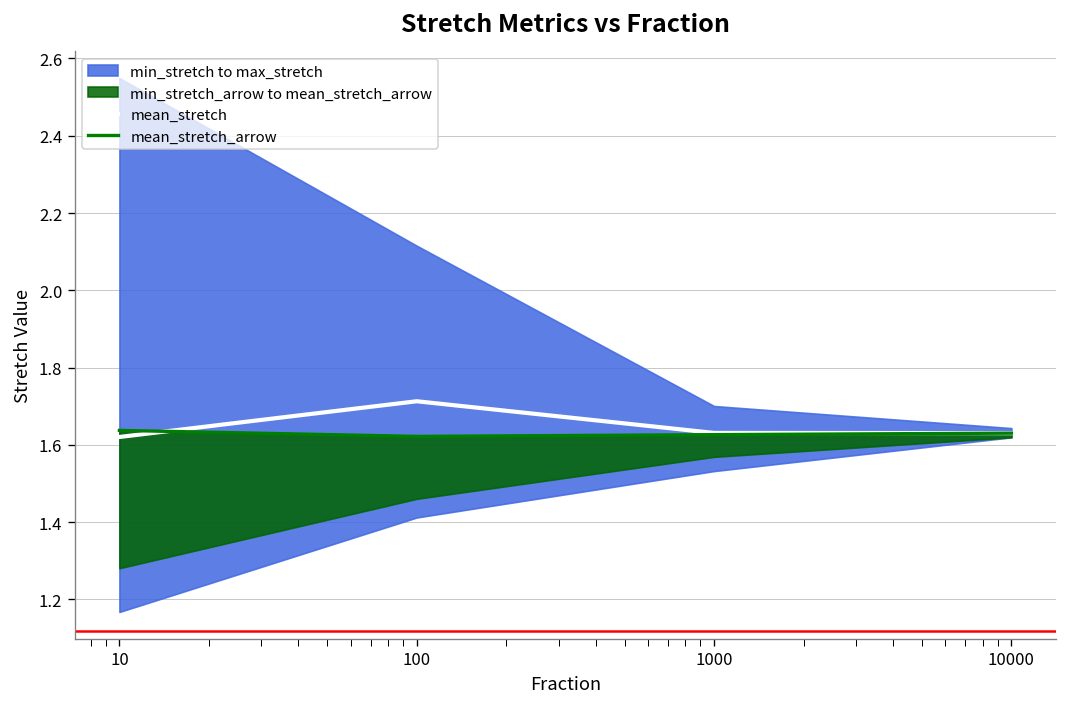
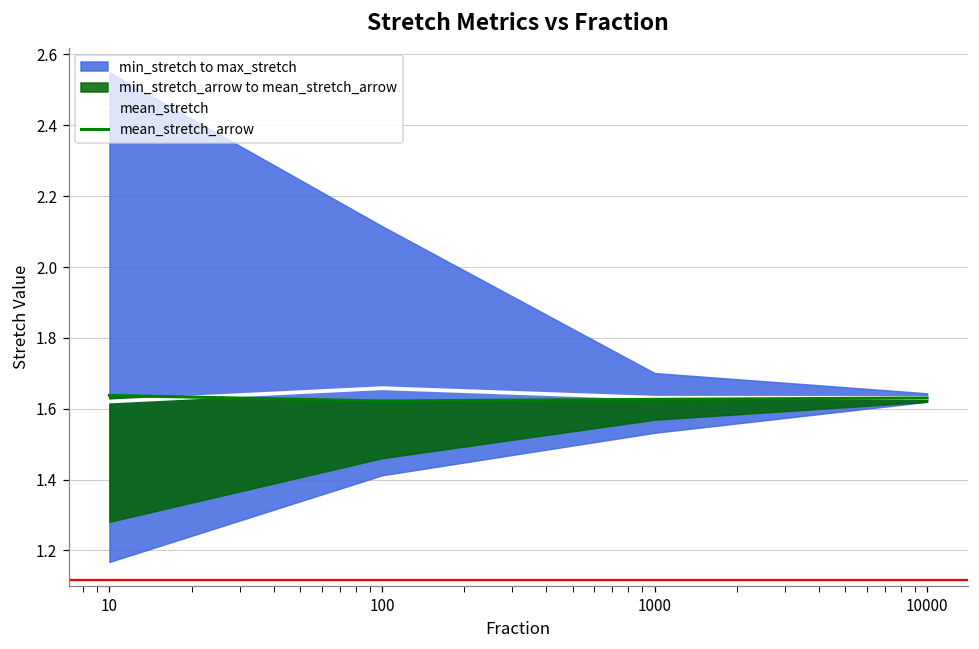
  {
    "mean_stretch": {
      "10": 1.62,
-     "100": 1.71
+     "100": 1.66
    },
    "min_stretch_arrow to mean_stretch_arrow": {
      "10": 1.64,
      "100": 1.62
    }
  }
